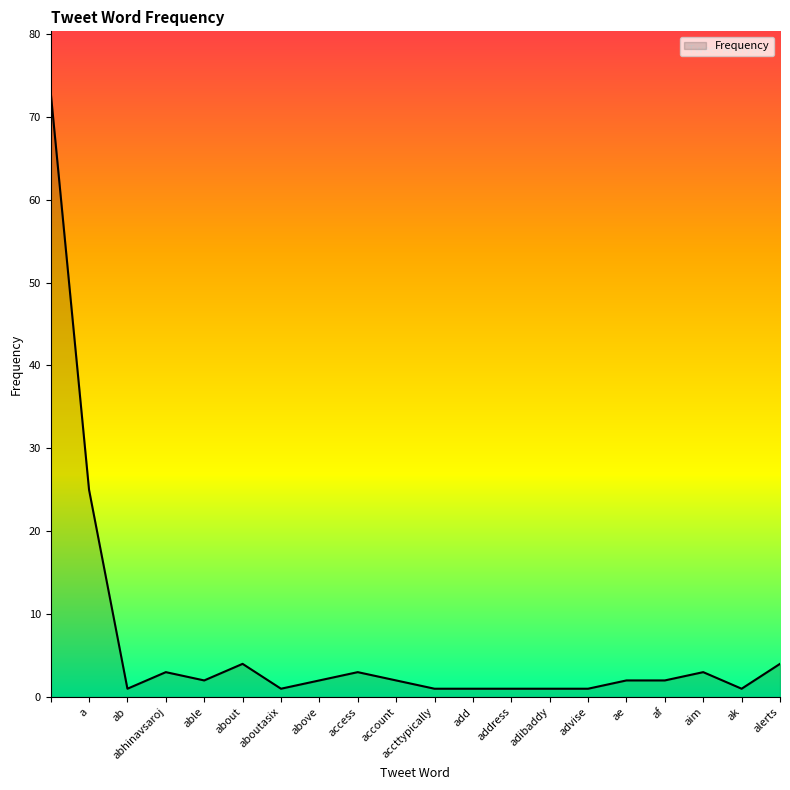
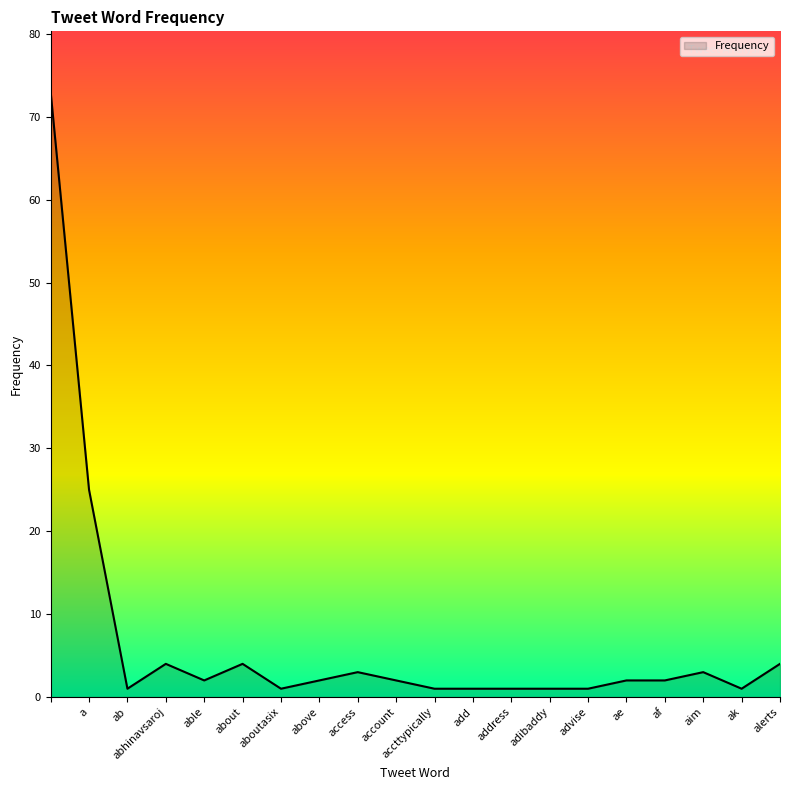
  {
    "a": 25,
    "ab": 1,
-   "abhinavsaroj": 3,
+   "abhinavsaroj": 4,
    "able": 2,
    "about": 4,
    "aboutasix": 1,
    "above": 2,
    "access": 3,
    "account": 2,
    "accttypically": 1,
    "add": 1,
    "address": 1,
    "adibaddy": 1,
    "advise": 1,
    "ae": 2,
    "af": 2,
    "aim": 3,
    "ak": 1,
    "alerts": 4
  }
